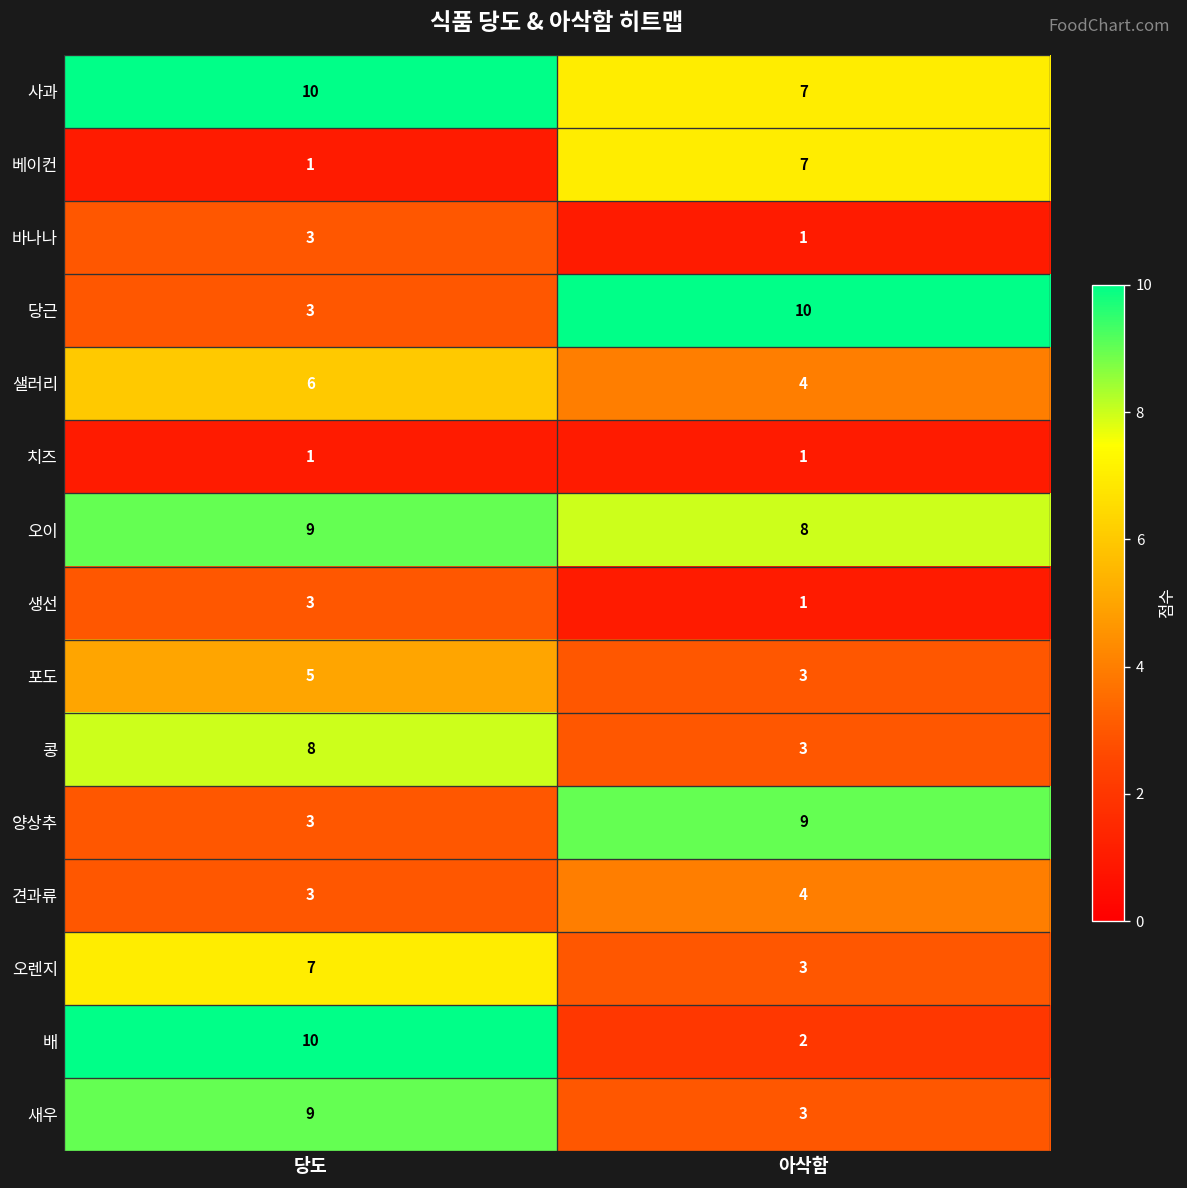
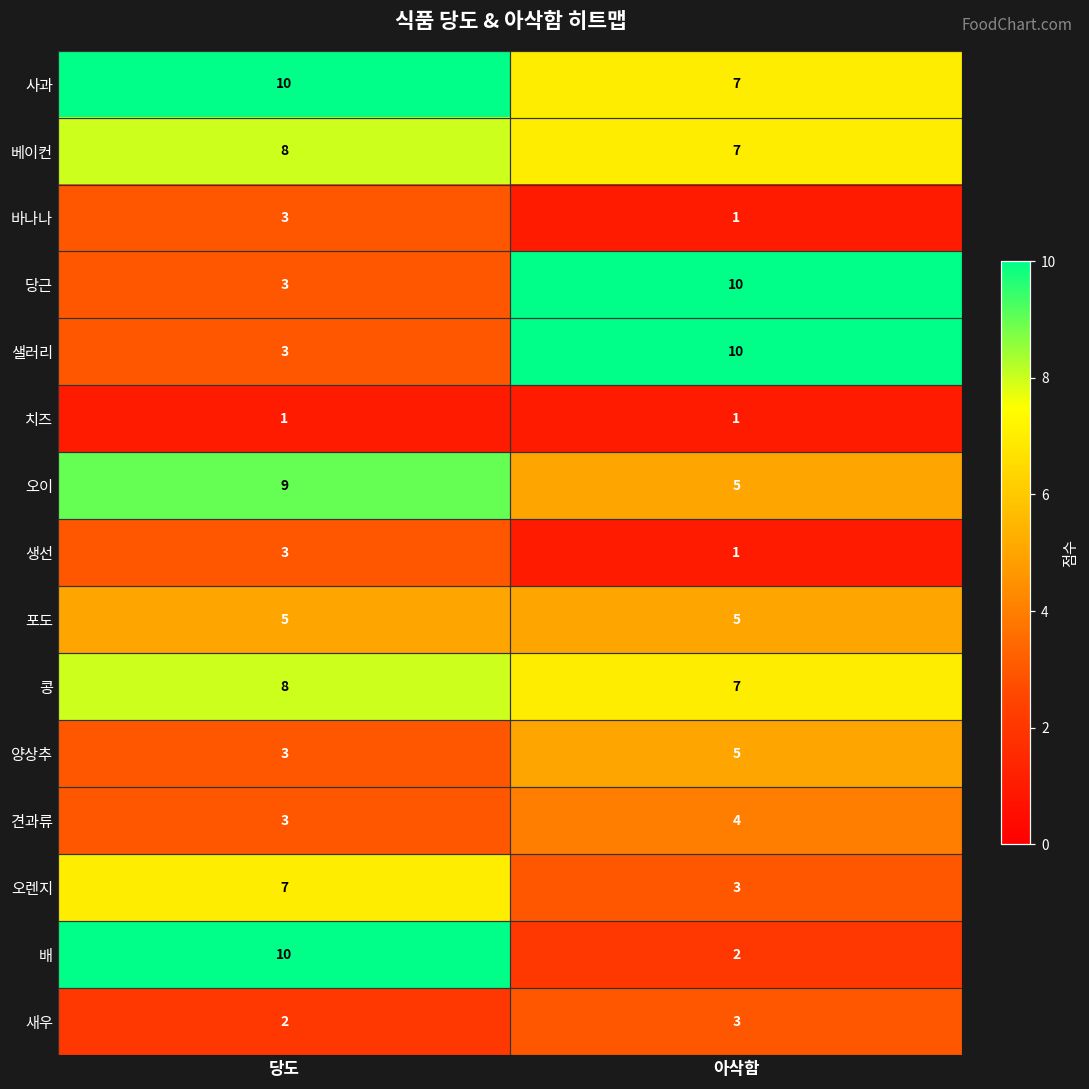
  {
    "사과": {
      "당도": 10,
      "아삭함": 7
    },
    "베이컨": {
-     "당도": 1,
+     "당도": 8,
      "아삭함": 7
    },
    "바나나": {
      "당도": 3,
      "아삭함": 1
    },
    "당근": {
      "당도": 3,
      "아삭함": 10
    },
    "샐러리": {
-     "당도": 6,
-     "아삭함": 4
+     "당도": 3,
+     "아삭함": 10
    },
    "치즈": {
      "당도": 1,
      "아삭함": 1
    },
    "오이": {
      "당도": 9,
-     "아삭함": 8
+     "아삭함": 5
    },
    "생선": {
      "당도": 3,
      "아삭함": 1
    },
    "포도": {
      "당도": 5,
-     "아삭함": 3
+     "아삭함": 5
    },
    "콩": {
      "당도": 8,
-     "아삭함": 3
+     "아삭함": 7
    },
    "양상추": {
      "당도": 3,
-     "아삭함": 9
+     "아삭함": 5
    },
    "견과류": {
      "당도": 3,
      "아삭함": 4
    },
    "오렌지": {
      "당도": 7,
      "아삭함": 3
    },
    "배": {
      "당도": 10,
      "아삭함": 2
    },
    "새우": {
-     "당도": 9,
+     "당도": 2,
      "아삭함": 3
    }
  }
